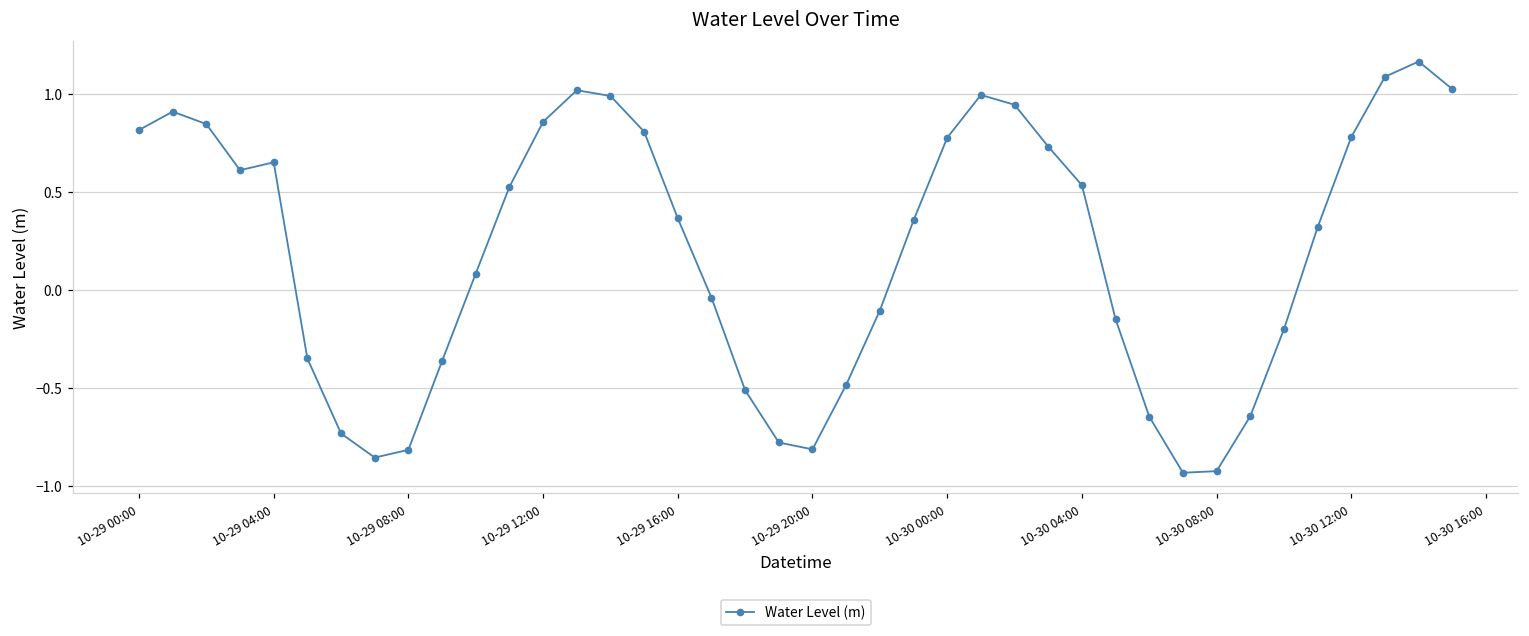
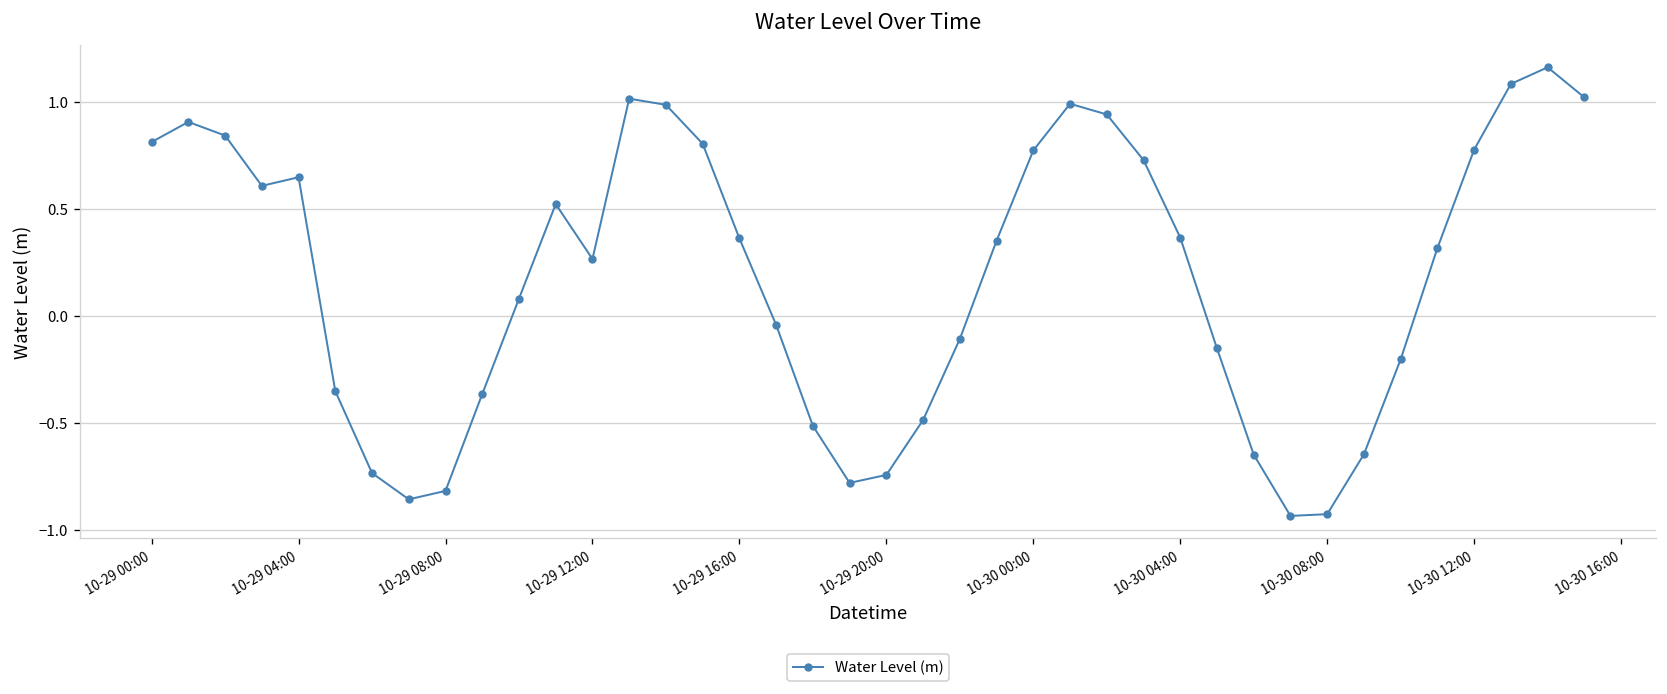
  {
    "10-29 00:00": 0.81,
    "10-29 04:00": 0.65,
    "10-29 08:00": -0.82,
-   "10-29 12:00": 0.86,
+   "10-29 12:00": 0.27,
    "10-29 16:00": 0.36,
-   "10-29 20:00": -0.81,
+   "10-29 20:00": -0.74,
    "10-30 00:00": 0.77,
-   "10-30 04:00": 0.53,
+   "10-30 04:00": 0.37,
    "10-30 08:00": -0.92,
    "10-30 12:00": 0.78
  }
